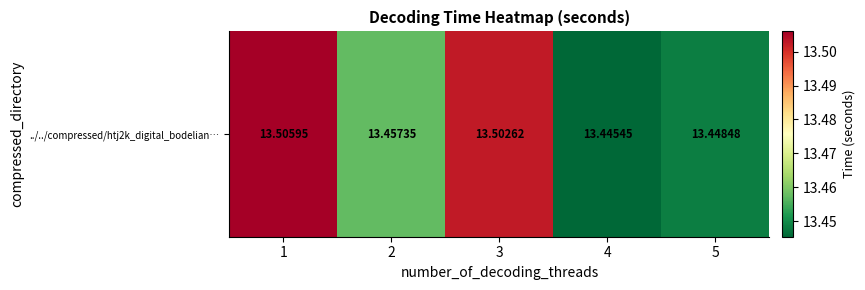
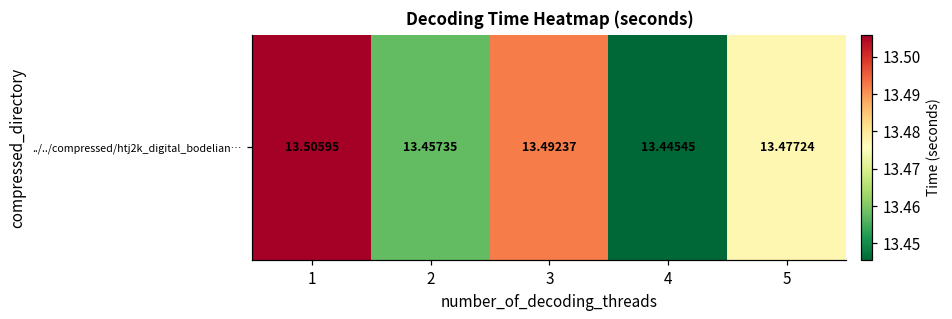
  {
    "../../compressed/htj2k_digital_bodelian…": {
      "1": 13.50595,
      "2": 13.45735,
-     "3": 13.50262,
+     "3": 13.49237,
      "4": 13.44545,
-     "5": 13.44848
+     "5": 13.47724
    }
  }
